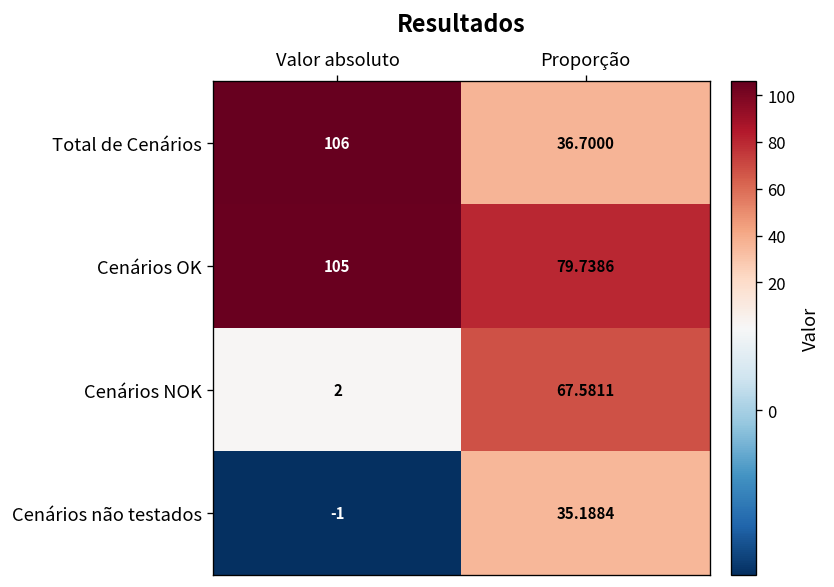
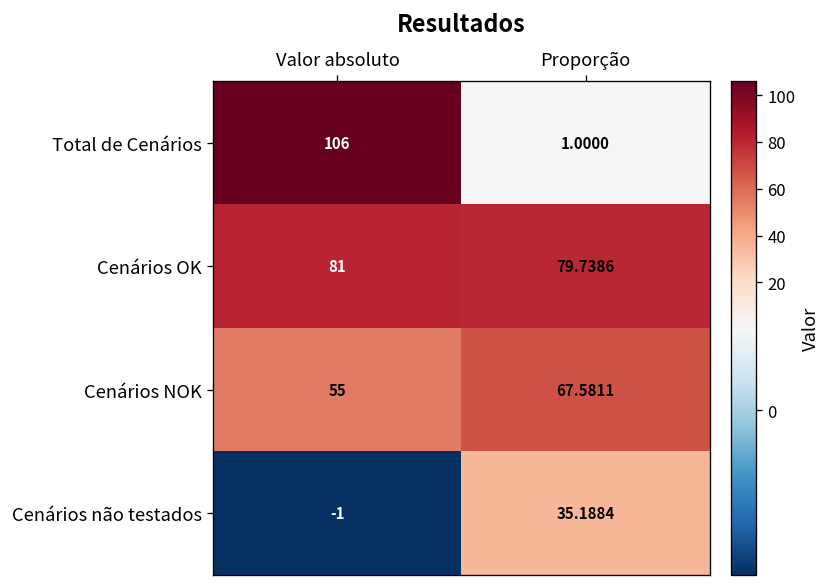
  {
    "Total de Cenários": {
      "Valor absoluto": 106,
-     "Proporção": 36.7000
+     "Proporção": 1.0000
    },
    "Cenários OK": {
-     "Valor absoluto": 105,
+     "Valor absoluto": 81,
      "Proporção": 79.7386
    },
    "Cenários NOK": {
-     "Valor absoluto": 2,
+     "Valor absoluto": 55,
      "Proporção": 67.5811
    },
    "Cenários não testados": {
      "Valor absoluto": -1,
      "Proporção": 35.1884
    }
  }
